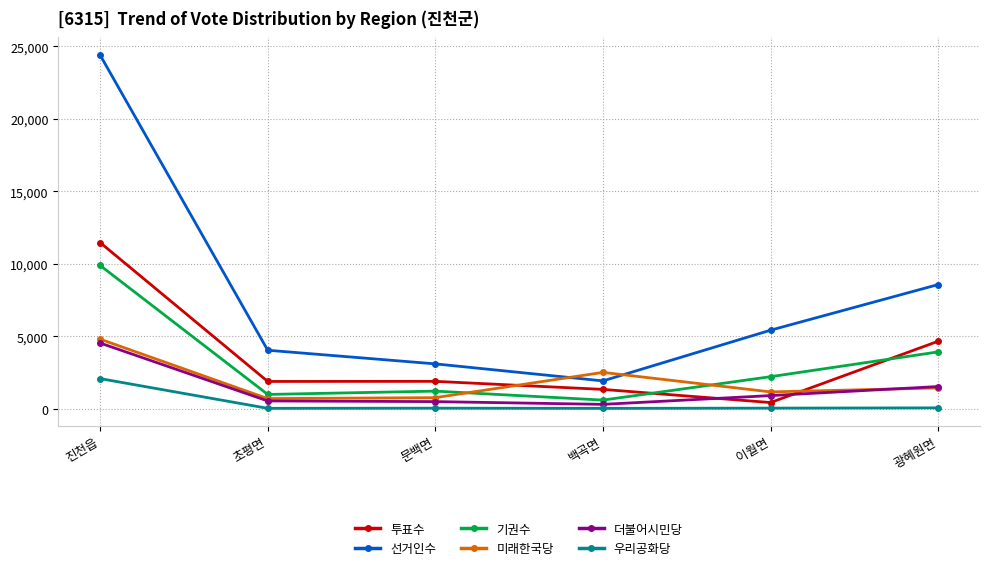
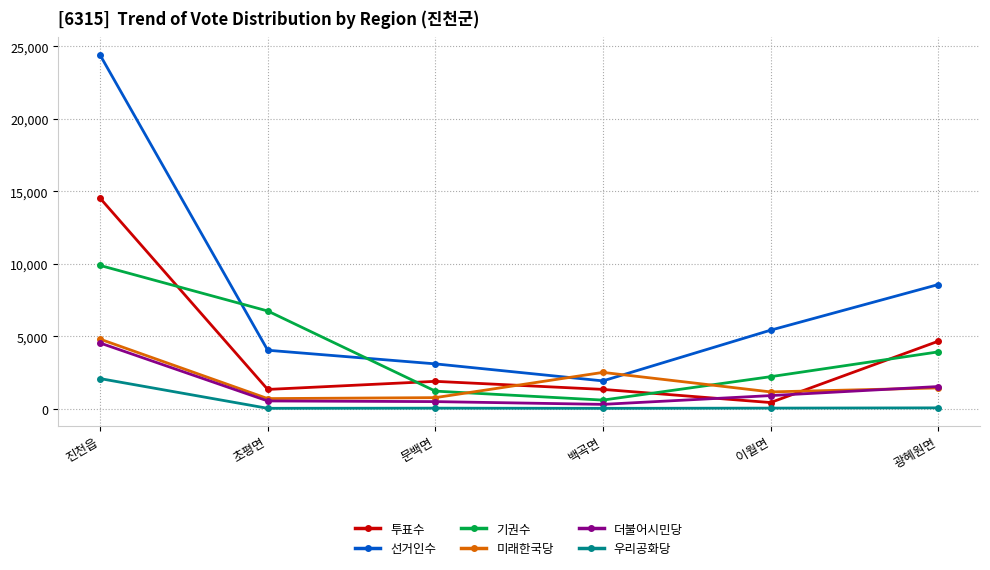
  {
    "투표수": {
-     "진천읍": "11,500",
-     "초평면": "1,900",
+     "진천읍": "14,500",
+     "초평면": "1,300",
      "문백면": "1,900",
      "백곡면": "1,300",
      "이월면": "400",
      "광혜원면": "4,600"
    },
    "선거인수": {
      "진천읍": "24,400",
      "초평면": "4,000",
      "문백면": "3,100",
      "백곡면": "1,900",
      "이월면": "5,400",
      "광혜원면": "8,600"
    },
    "기권수": {
      "진천읍": "9,900",
-     "초평면": "1,000",
+     "초평면": "6,700",
      "문백면": "1,200",
      "백곡면": "600",
      "이월면": "2,200",
      "광혜원면": "3,900"
    },
    "미래한국당": {
      "진천읍": "4,800",
      "문백면": "800",
      "백곡면": "2,500",
      "이월면": "1,200"
    },
    "더불어시민당": {
      "진천읍": "4,500",
      "문백면": "500",
      "백곡면": "300",
      "이월면": "900"
    },
    "우리공화당": {
      "진천읍": "2,100",
      "초평면": "0",
      "문백면": "0",
      "백곡면": "0",
      "이월면": "0",
      "광혜원면": "100"
    }
  }
